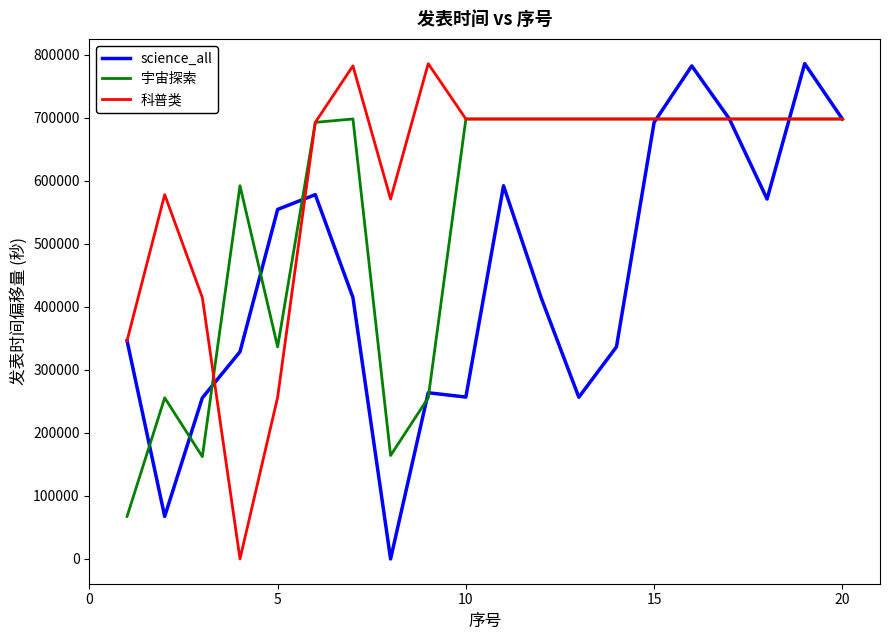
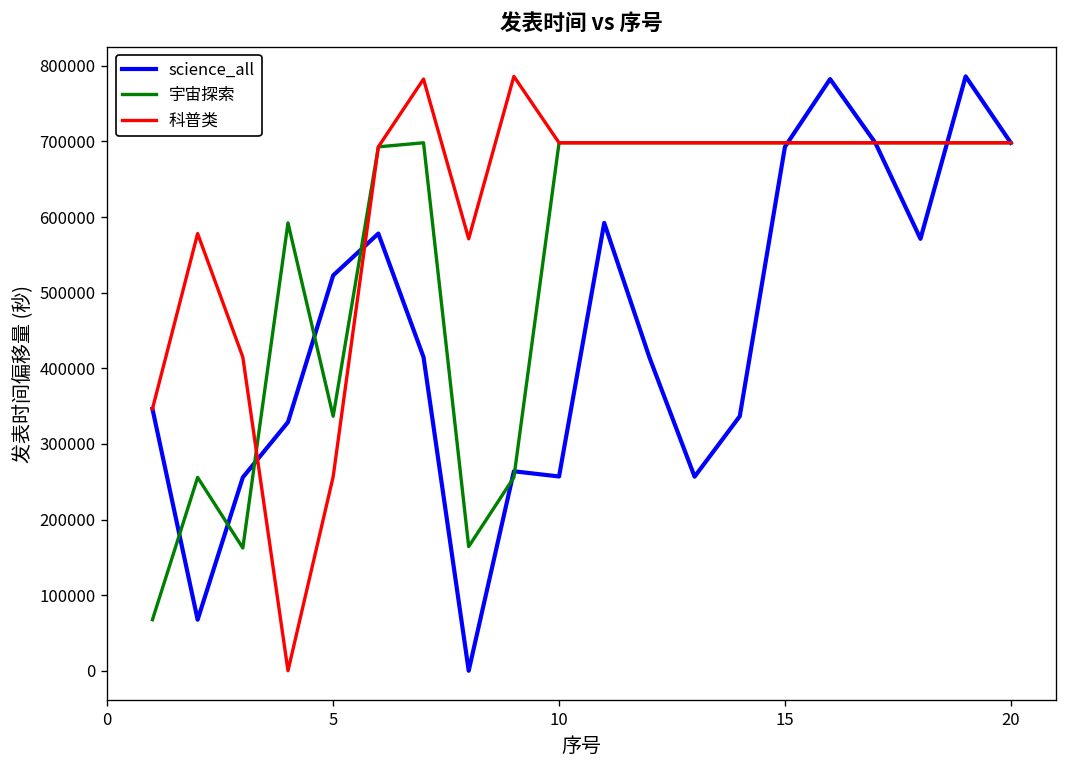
  {
    "science_all": {
-     "5": 550000,
+     "5": 520000,
      "10": 260000,
      "15": 690000
    },
    "宇宙探索": {
      "5": 340000
    },
    "科普类": {
      "5": 260000
    }
  }
